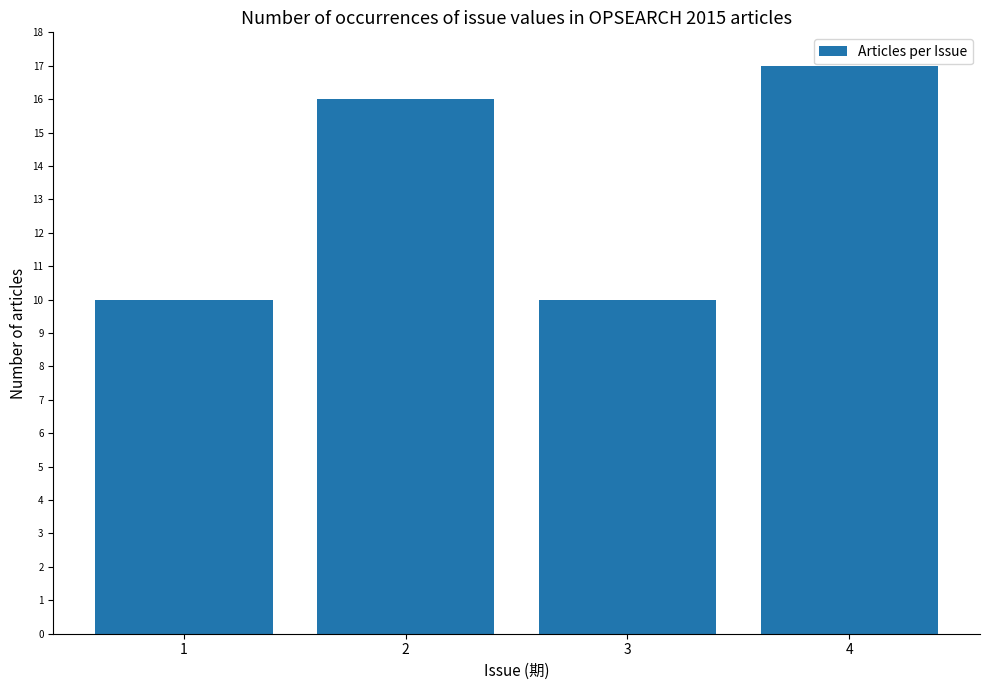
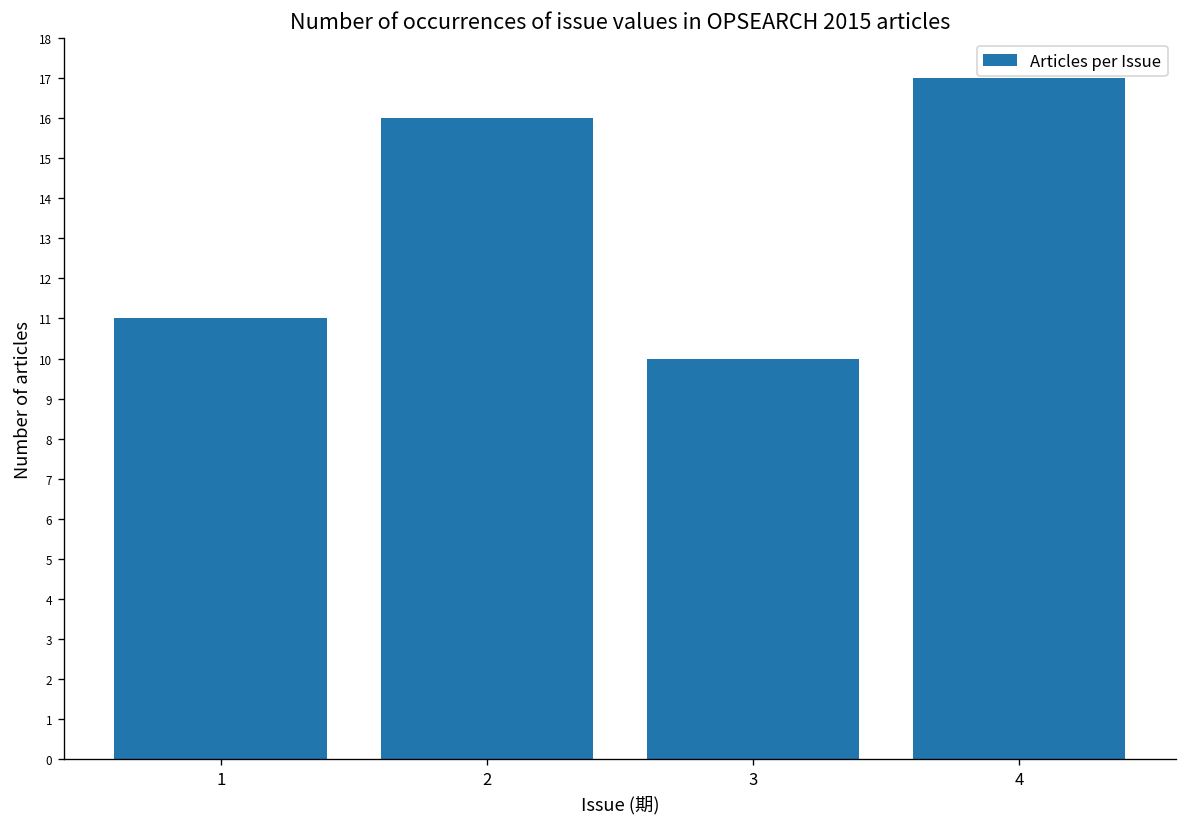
  {
-   "1": 10,
+   "1": 11,
    "2": 16,
    "3": 10,
    "4": 17
  }
